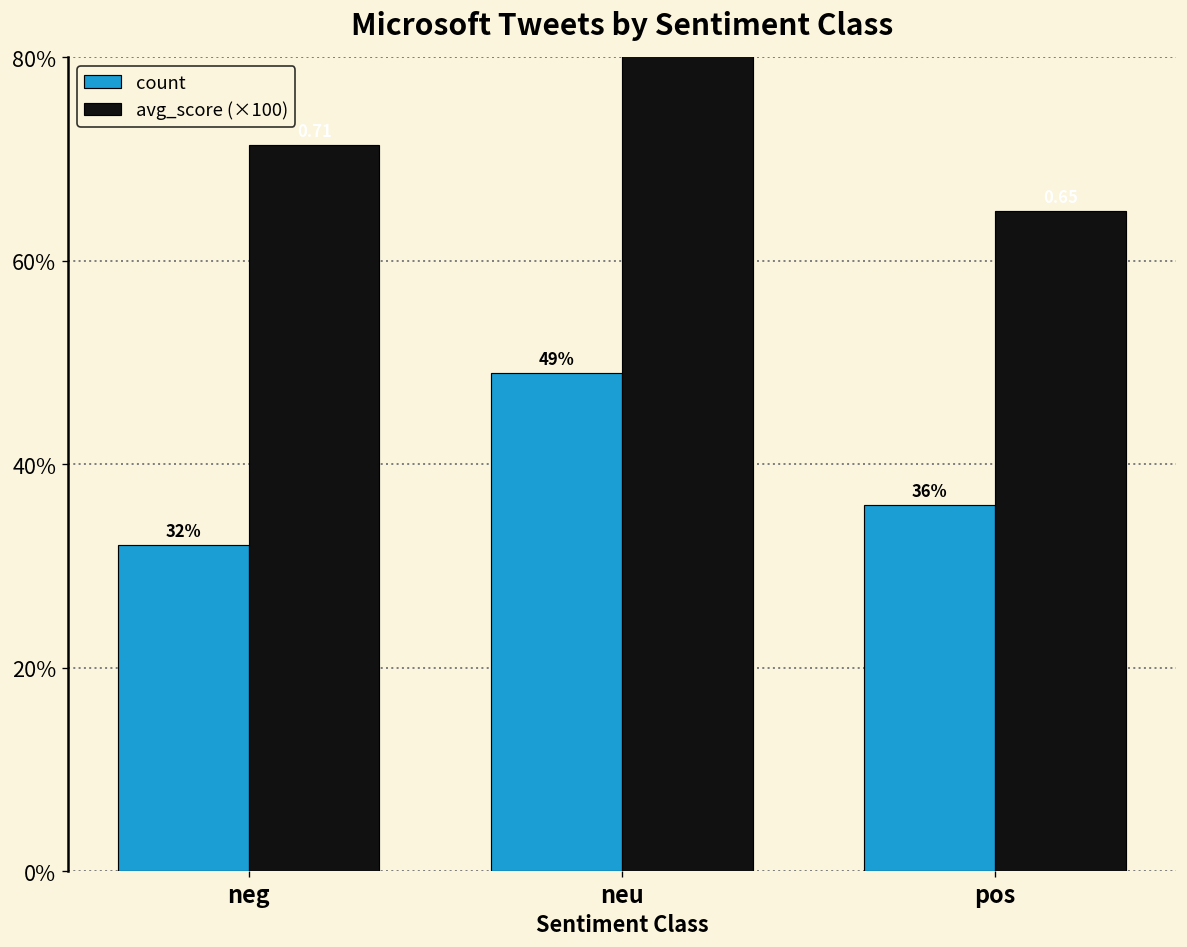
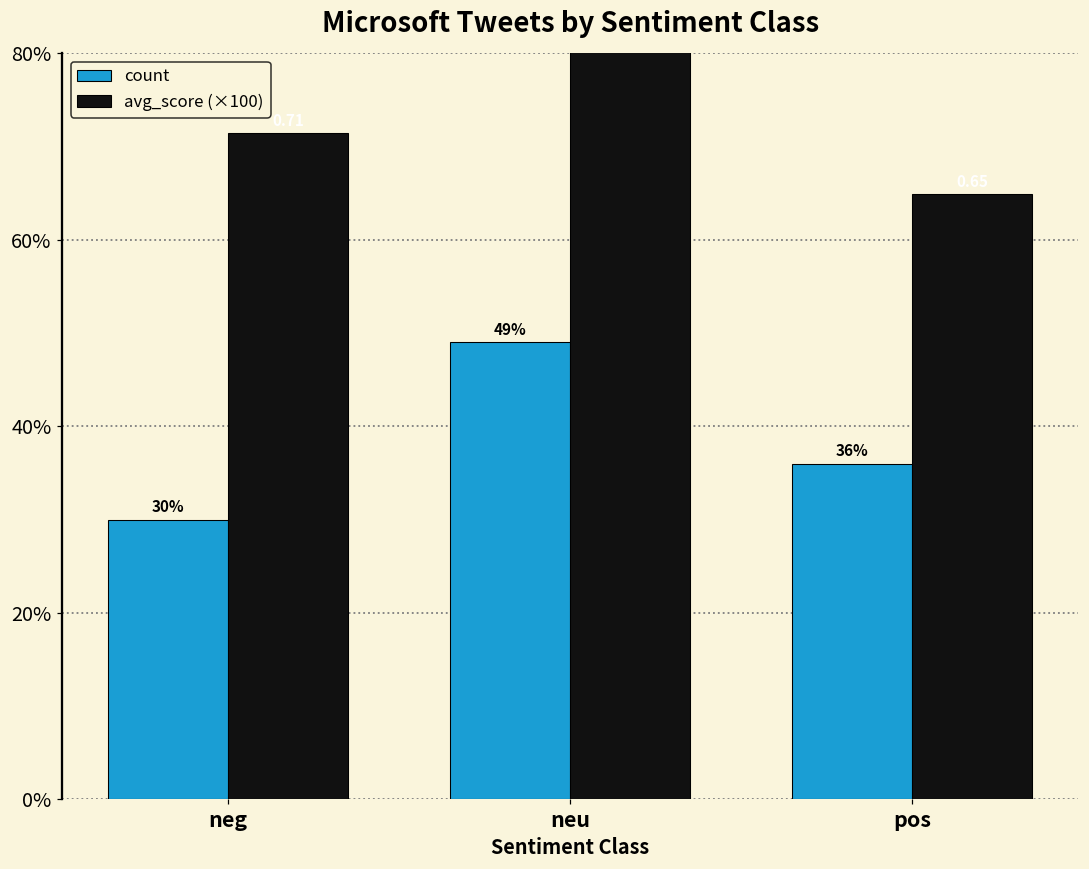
  {
    "count": {
-     "neg": "32%",
+     "neg": "30%",
      "neu": "49%",
      "pos": "36%"
    },
    "avg_score (×100)": {
      "neg": "71%",
      "pos": "65%"
    }
  }
